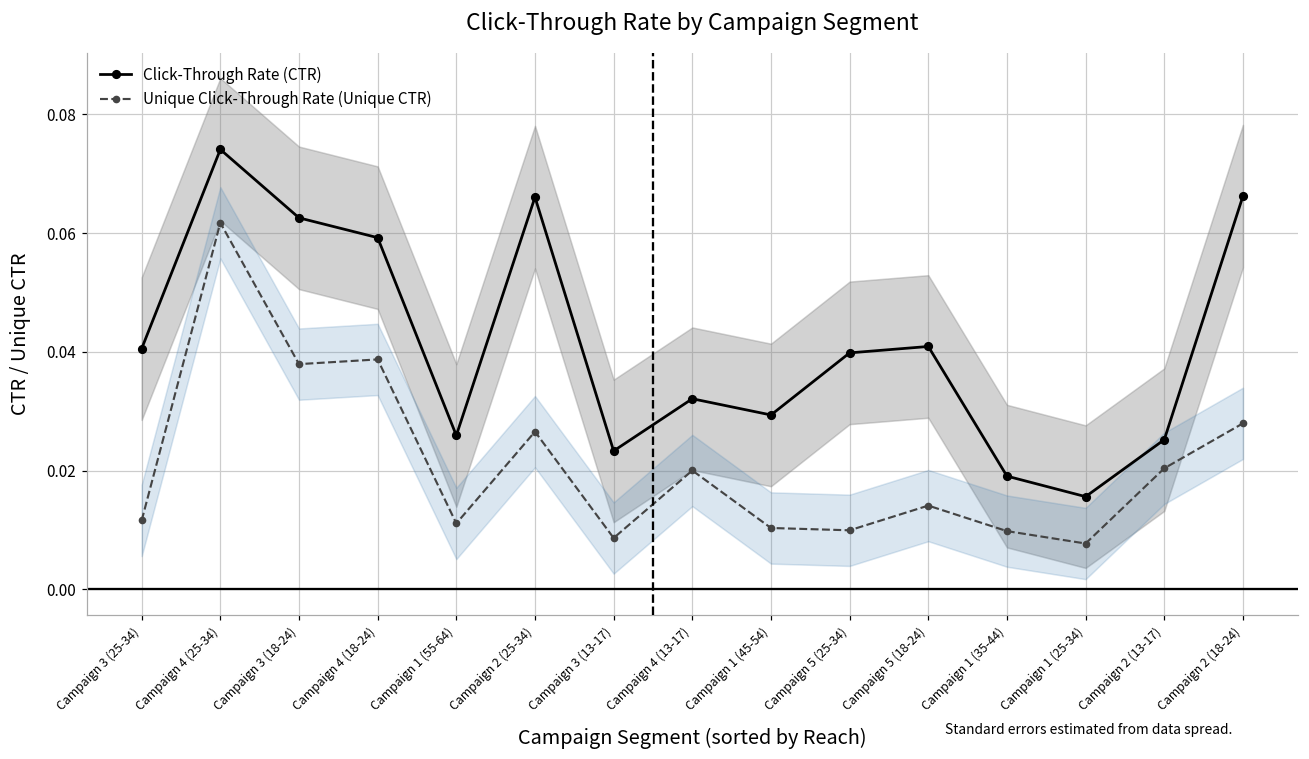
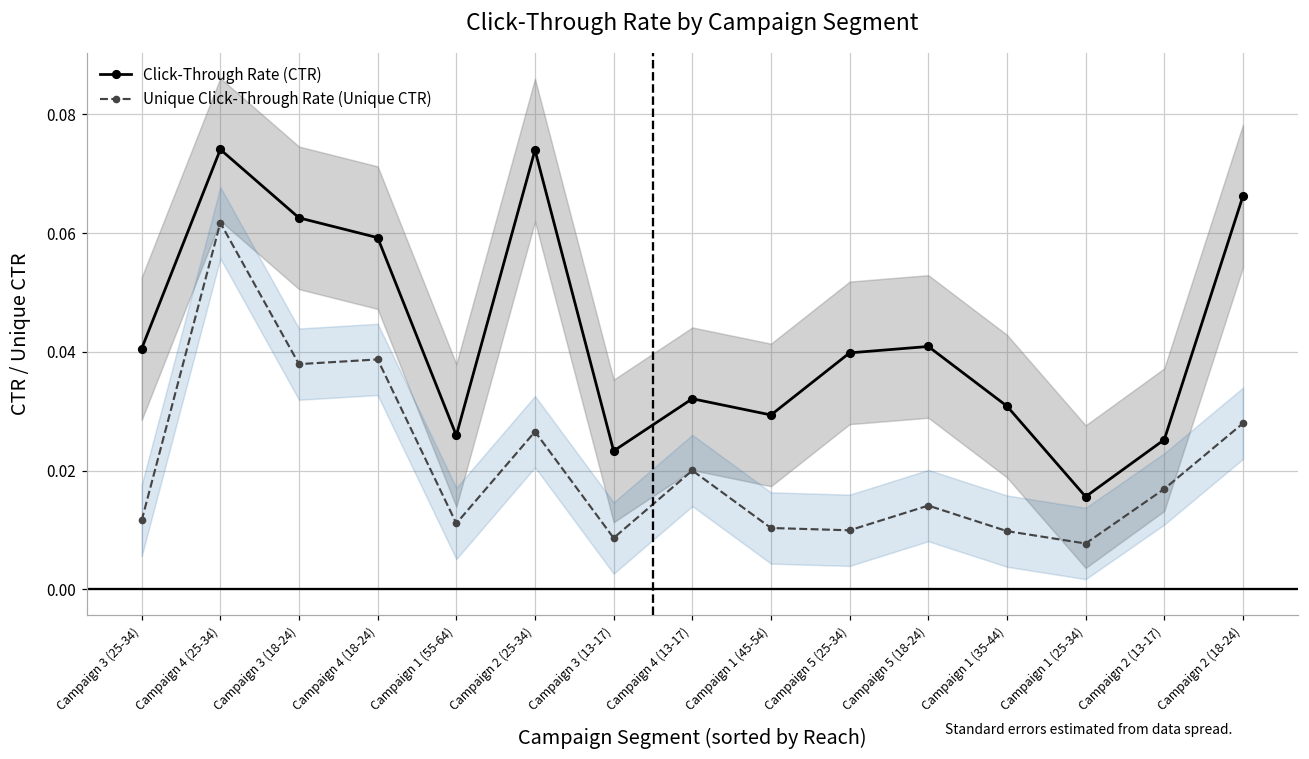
  {
    "Click-Through Rate (CTR)": {
      "Campaign 3 (25-34)": 0.041,
      "Campaign 4 (25-34)": 0.074,
      "Campaign 3 (18-24)": 0.063,
      "Campaign 4 (18-24)": 0.059,
      "Campaign 1 (55-64)": 0.026,
-     "Campaign 2 (25-34)": 0.066,
+     "Campaign 2 (25-34)": 0.074,
      "Campaign 3 (13-17)": 0.023,
      "Campaign 4 (13-17)": 0.032,
      "Campaign 1 (45-54)": 0.029,
      "Campaign 5 (25-34)": 0.040,
      "Campaign 5 (18-24)": 0.041,
-     "Campaign 1 (35-44)": 0.019,
+     "Campaign 1 (35-44)": 0.031,
      "Campaign 1 (25-34)": 0.016,
      "Campaign 2 (13-17)": 0.025,
      "Campaign 2 (18-24)": 0.066
    },
    "Unique Click-Through Rate (Unique CTR)": {
      "Campaign 3 (25-34)": 0.012,
      "Campaign 4 (25-34)": 0.062,
      "Campaign 3 (18-24)": 0.038,
      "Campaign 4 (18-24)": 0.039,
      "Campaign 1 (55-64)": 0.011,
      "Campaign 2 (25-34)": 0.027,
      "Campaign 3 (13-17)": 0.009,
      "Campaign 4 (13-17)": 0.020,
      "Campaign 1 (45-54)": 0.010,
      "Campaign 5 (25-34)": 0.010,
      "Campaign 5 (18-24)": 0.014,
      "Campaign 1 (35-44)": 0.010,
      "Campaign 1 (25-34)": 0.008,
-     "Campaign 2 (13-17)": 0.020,
+     "Campaign 2 (13-17)": 0.017,
      "Campaign 2 (18-24)": 0.028
    }
  }
